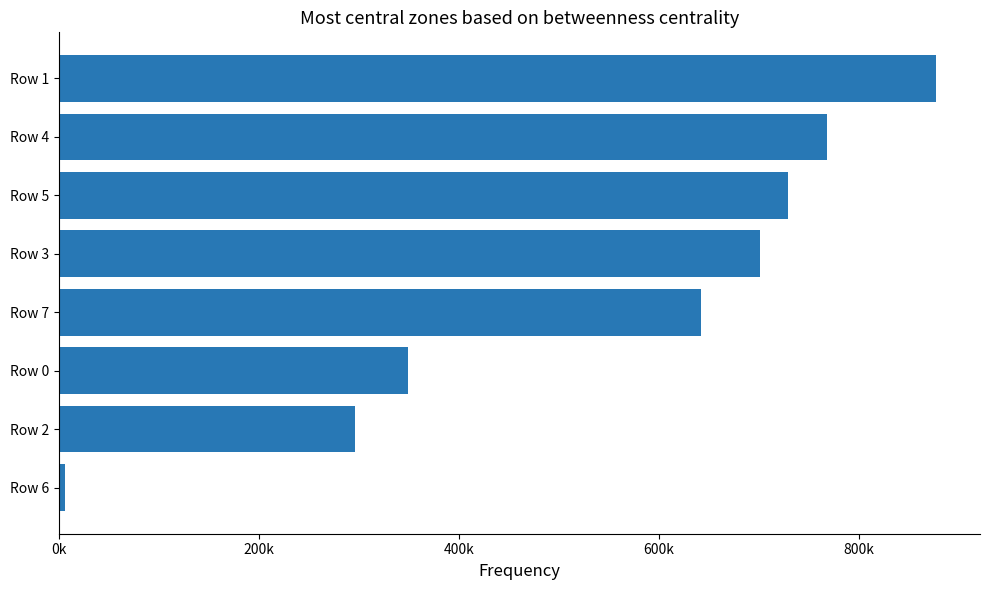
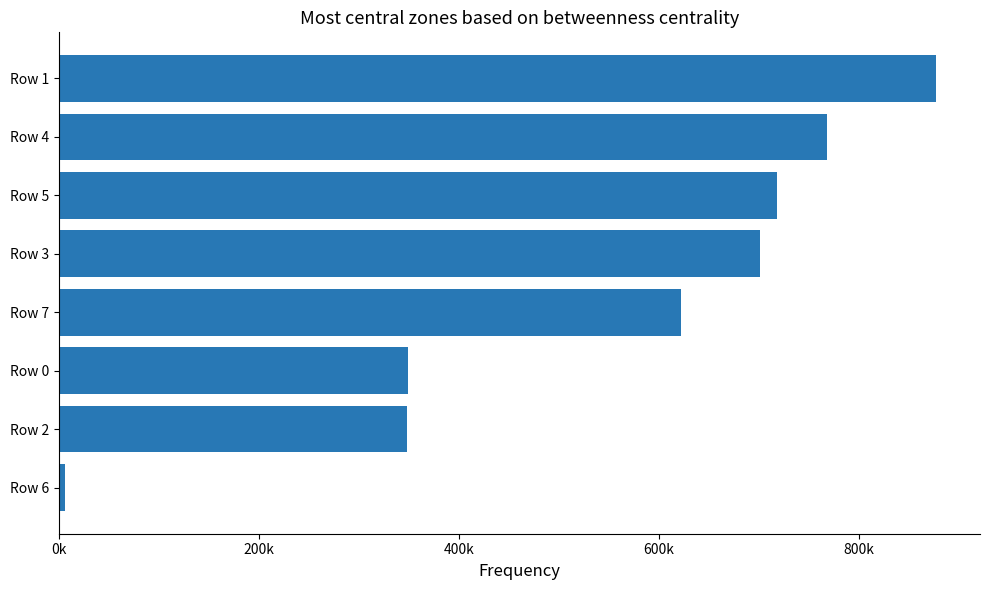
  {
    "Row 1": 880000,
    "Row 4": 770000,
-   "Row 5": 730000,
+   "Row 5": 720000,
    "Row 3": 700000,
-   "Row 7": 640000,
+   "Row 7": 620000,
    "Row 0": 350000,
-   "Row 2": 300000,
+   "Row 2": 350000,
    "Row 6": 10000
  }
